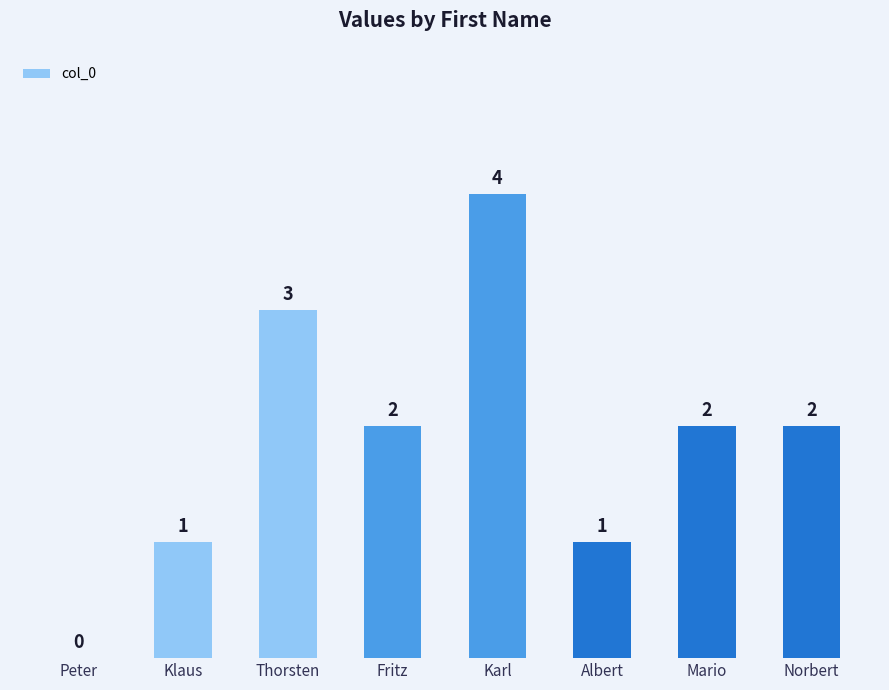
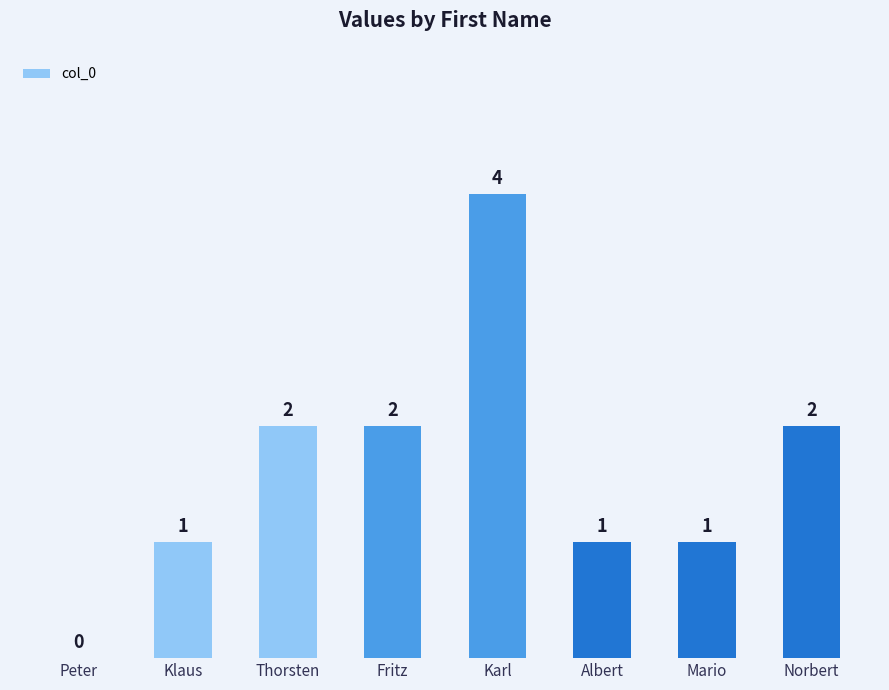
  {
    "Peter": 0,
    "Klaus": 1,
-   "Thorsten": 3,
+   "Thorsten": 2,
    "Fritz": 2,
    "Karl": 4,
    "Albert": 1,
-   "Mario": 2,
+   "Mario": 1,
    "Norbert": 2
  }
